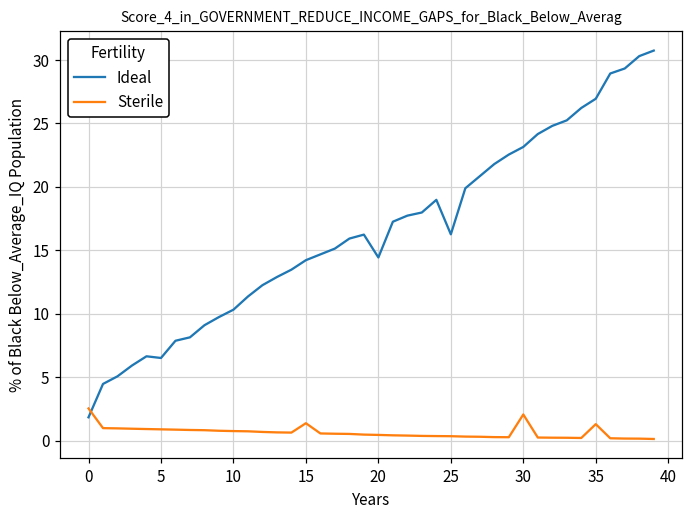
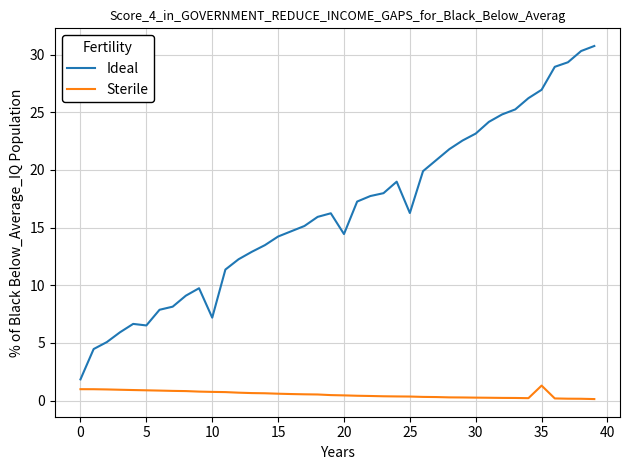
  {
    "Ideal": {
      "0": 1.8,
      "5": 6.5,
-     "10": 10.3,
+     "10": 7.2,
      "15": 14.2,
      "20": 14.4,
      "25": 16.3,
      "30": 23.2,
      "35": 27.0
    },
    "Sterile": {
-     "0": 2.5,
+     "0": 1.0,
      "5": 0.9,
      "10": 0.7,
-     "15": 1.4,
+     "15": 0.6,
      "20": 0.4,
      "25": 0.3,
-     "30": 2.1,
+     "30": 0.3,
      "35": 1.3
    }
  }
